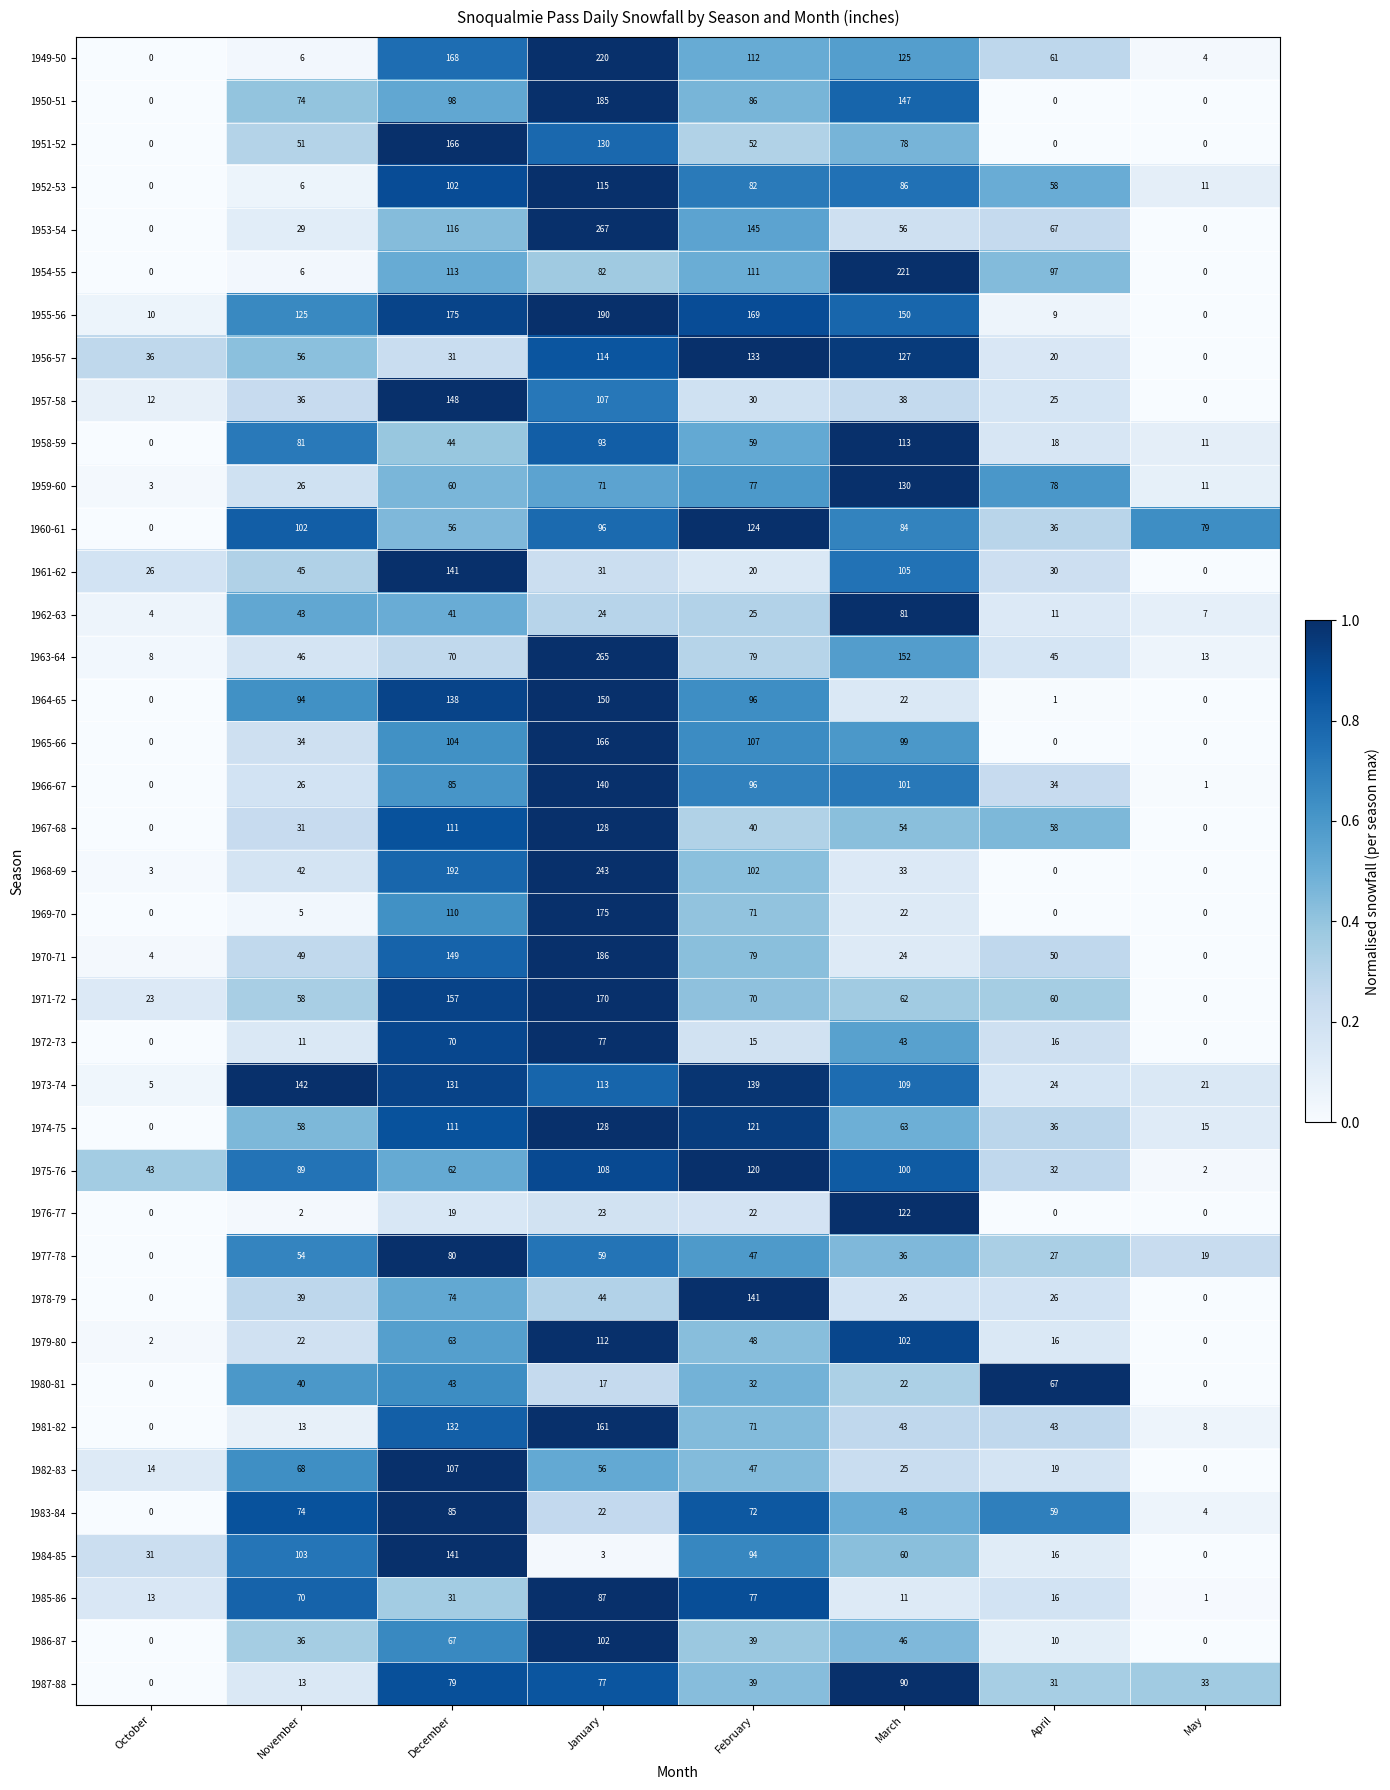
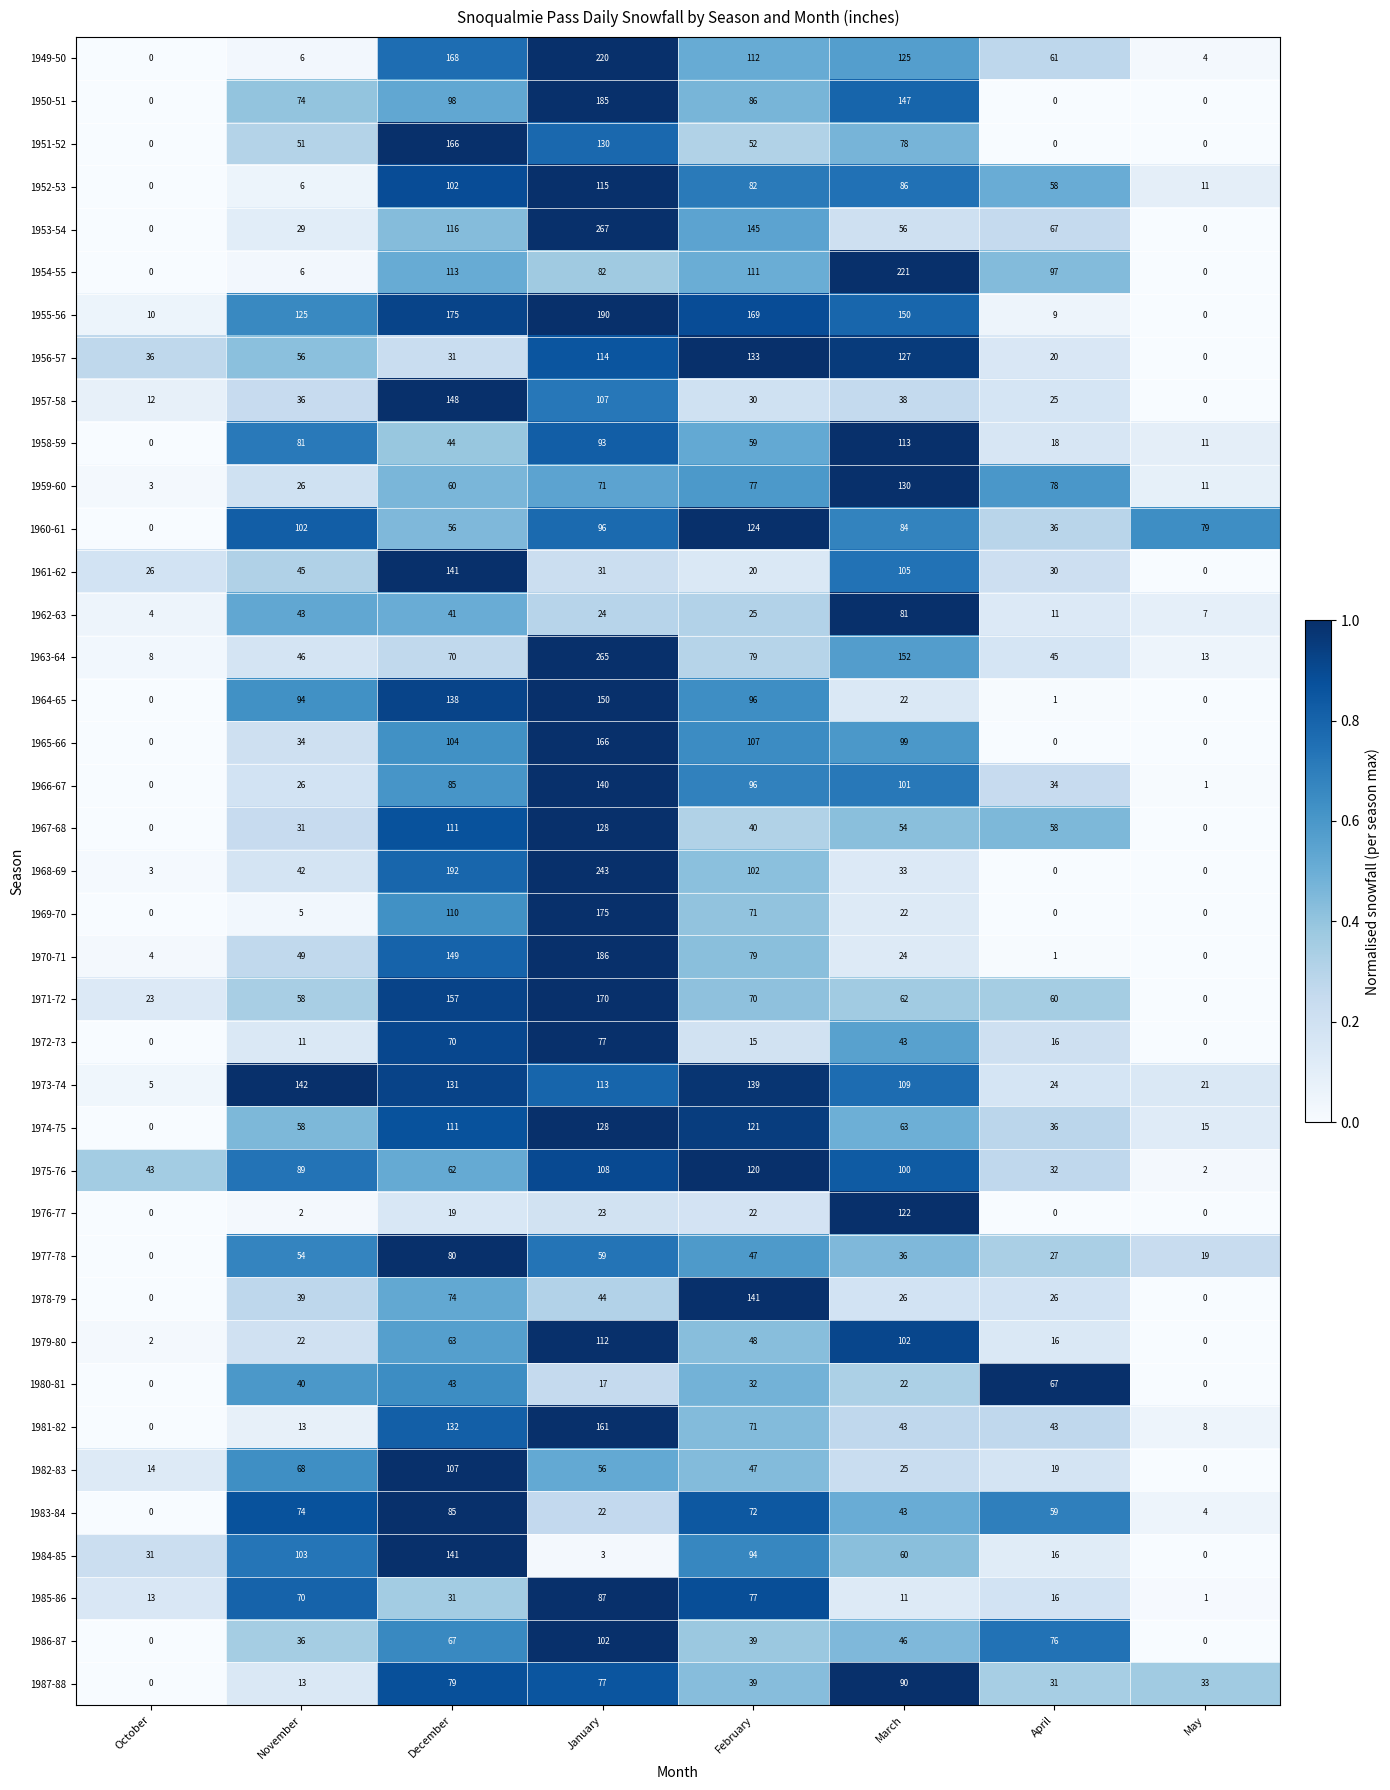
  {
    "1970-71": {
      "October": 4,
      "November": 49,
      "December": 149,
      "January": 186,
      "February": 79,
      "March": 24,
-     "April": 50,
+     "April": 1,
      "May": 0
    },
    "1986-87": {
      "October": 0,
      "November": 36,
      "December": 67,
      "January": 102,
      "February": 39,
      "March": 46,
-     "April": 10,
+     "April": 76,
      "May": 0
    }
  }
